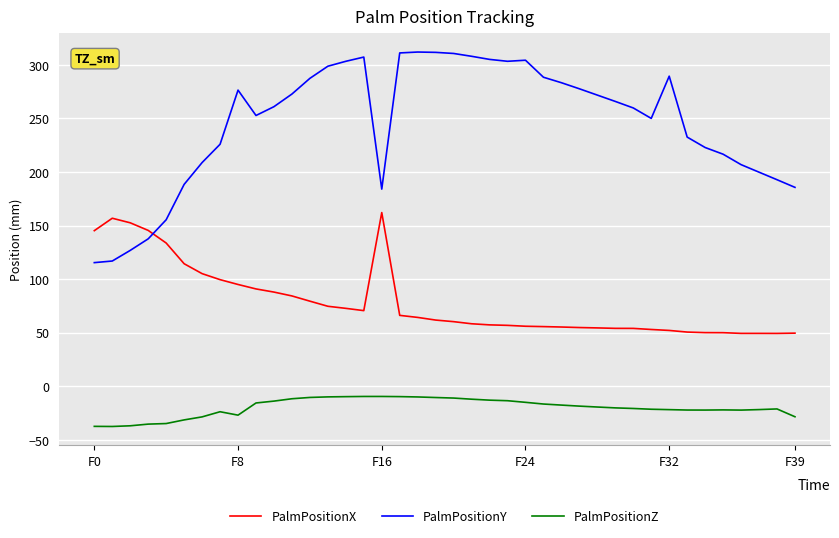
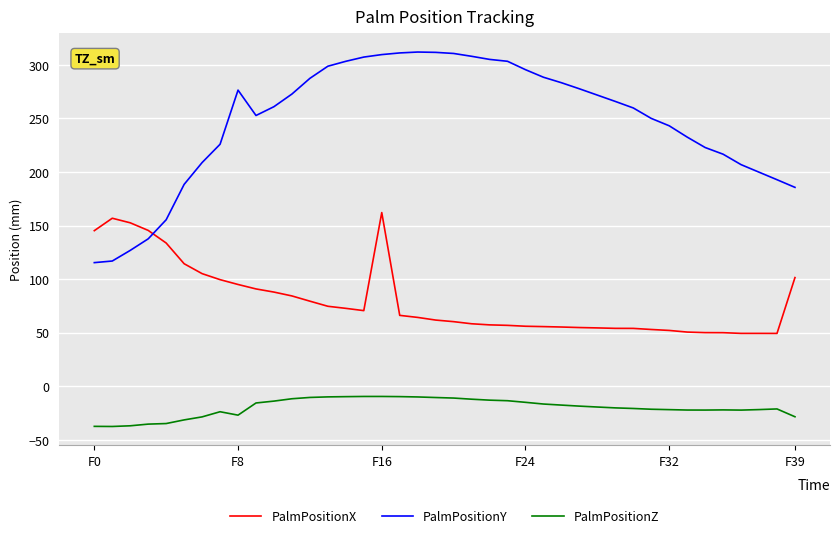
  {
    "PalmPositionX": {
      "F0": 145,
      "F8": 95,
      "F16": 162,
      "F24": 56,
      "F32": 52,
-     "F39": 50
+     "F39": 101
    },
    "PalmPositionY": {
      "F0": 115,
      "F8": 276,
-     "F16": 184,
-     "F24": 304,
-     "F32": 289,
+     "F16": 310,
+     "F24": 295,
+     "F32": 243,
      "F39": 186
    },
    "PalmPositionZ": {
      "F0": -37,
      "F8": -27,
      "F16": -10,
      "F24": -15,
      "F32": -22,
      "F39": -28
    }
  }
